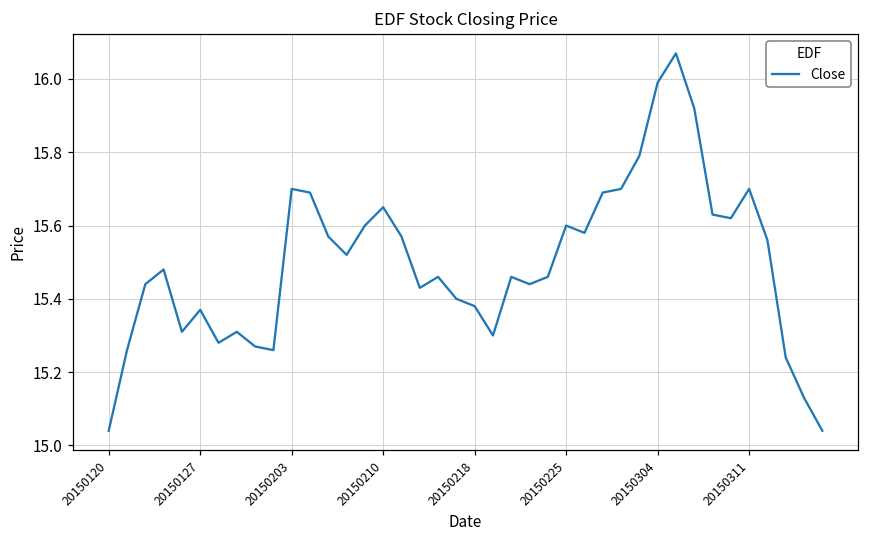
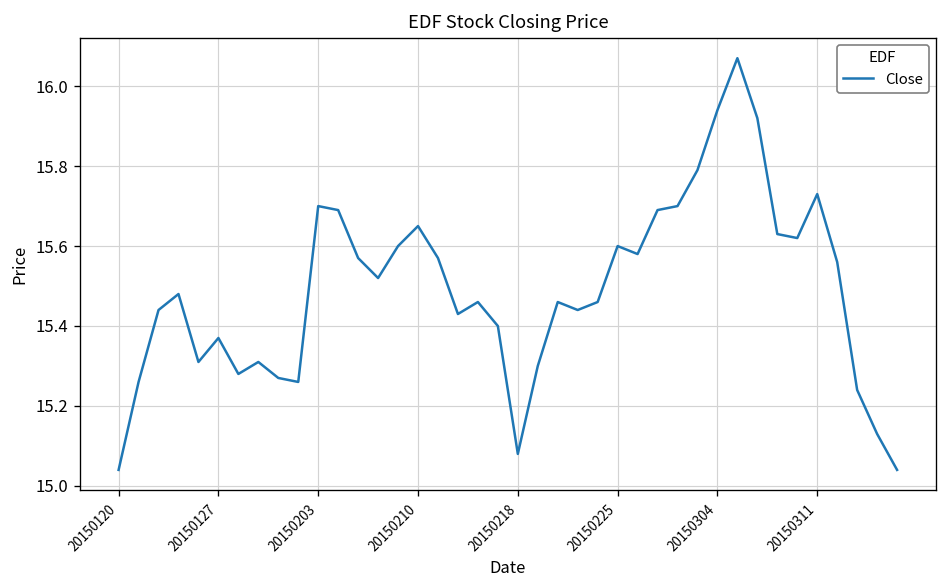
  {
    "20150120": 15.04,
    "20150127": 15.37,
    "20150203": 15.70,
    "20150210": 15.65,
-   "20150218": 15.38,
+   "20150218": 15.08,
    "20150225": 15.60,
-   "20150304": 15.99,
-   "20150311": 15.70
+   "20150304": 15.94,
+   "20150311": 15.73
  }
